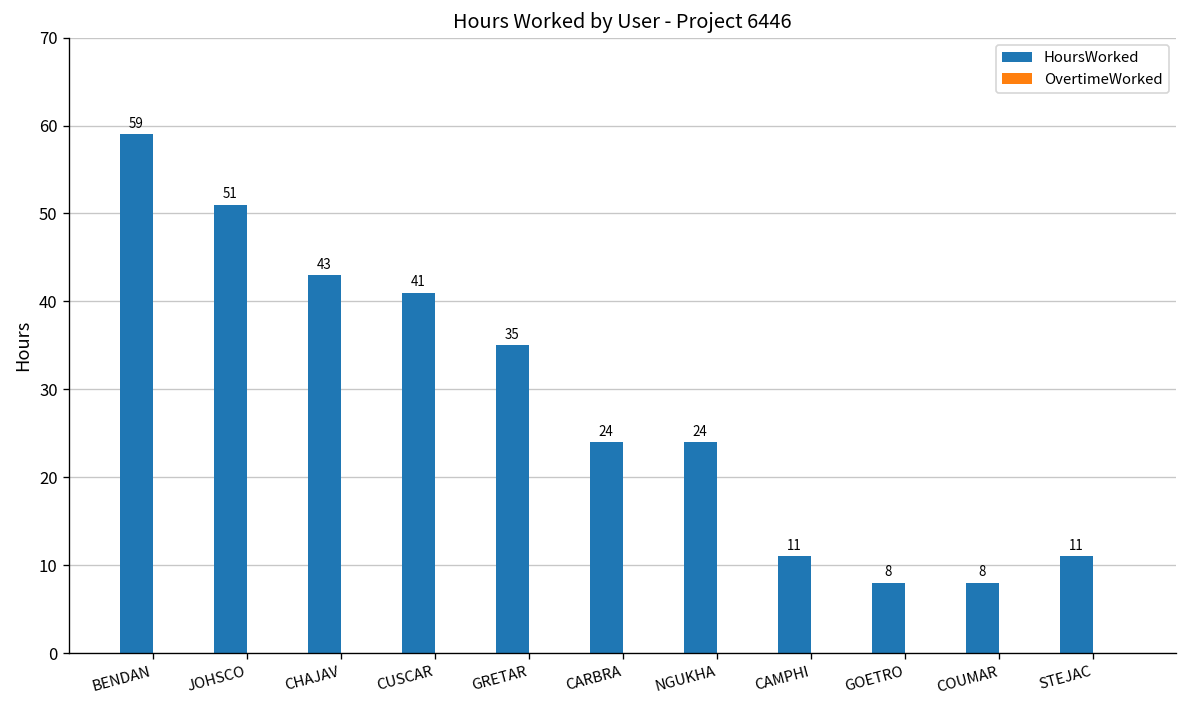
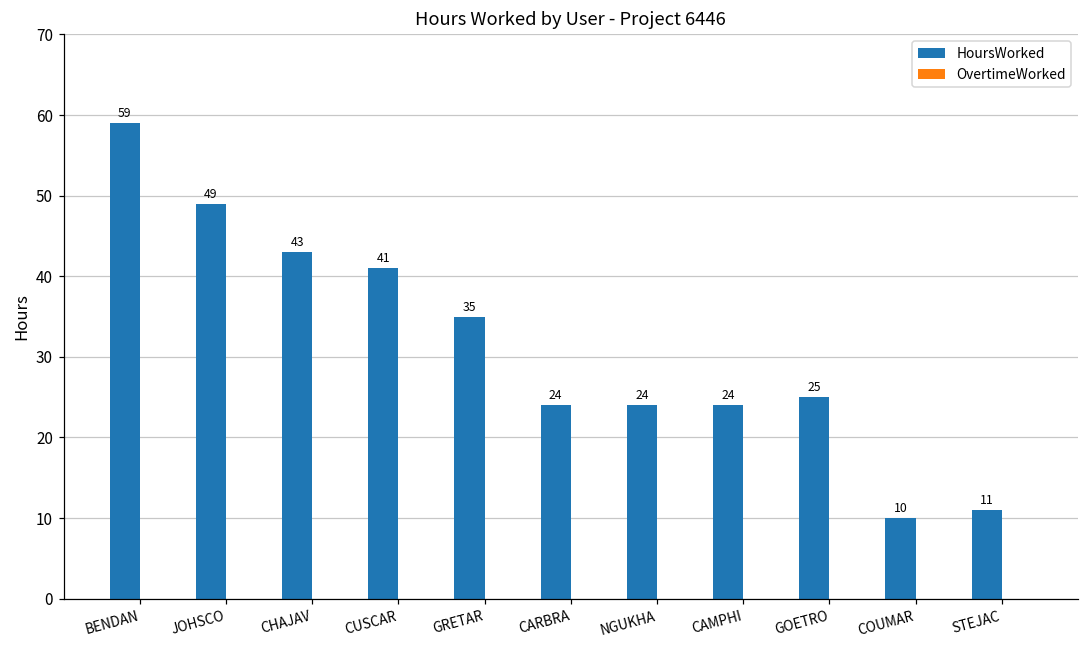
  {
    "HoursWorked": {
      "BENDAN": 59,
-     "JOHSCO": 51,
+     "JOHSCO": 49,
      "CHAJAV": 43,
      "CUSCAR": 41,
      "GRETAR": 35,
      "CARBRA": 24,
      "NGUKHA": 24,
-     "CAMPHI": 11,
-     "GOETRO": 8,
-     "COUMAR": 8,
+     "CAMPHI": 24,
+     "GOETRO": 25,
+     "COUMAR": 10,
      "STEJAC": 11
    },
    "OvertimeWorked": {
      "BENDAN": 0,
      "JOHSCO": 0,
      "CHAJAV": 0,
      "CUSCAR": 0,
      "GRETAR": 0,
      "CARBRA": 0,
      "NGUKHA": 0,
      "CAMPHI": 0,
      "GOETRO": 0,
      "COUMAR": 0,
      "STEJAC": 0
    }
  }
